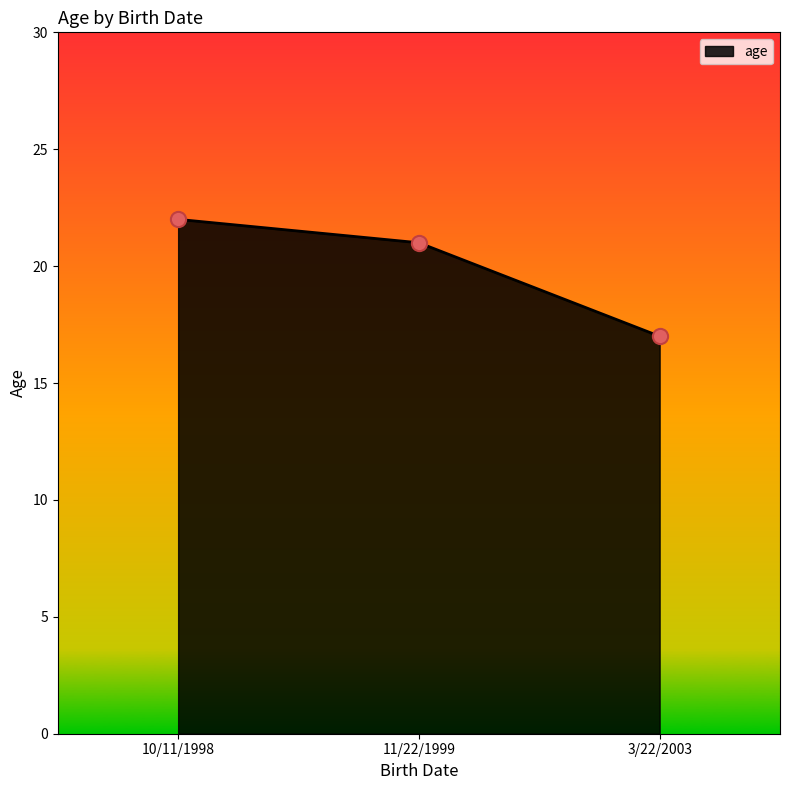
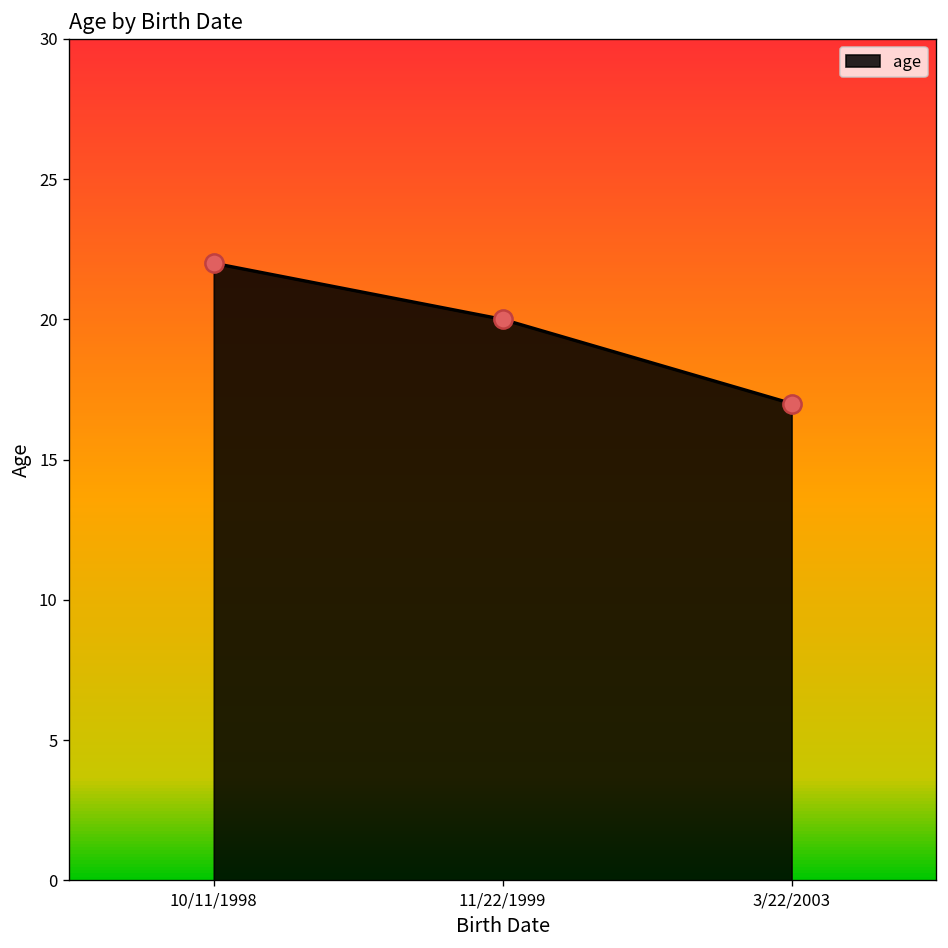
  {
    "10/11/1998": 22,
-   "11/22/1999": 21,
+   "11/22/1999": 20,
    "3/22/2003": 17
  }
